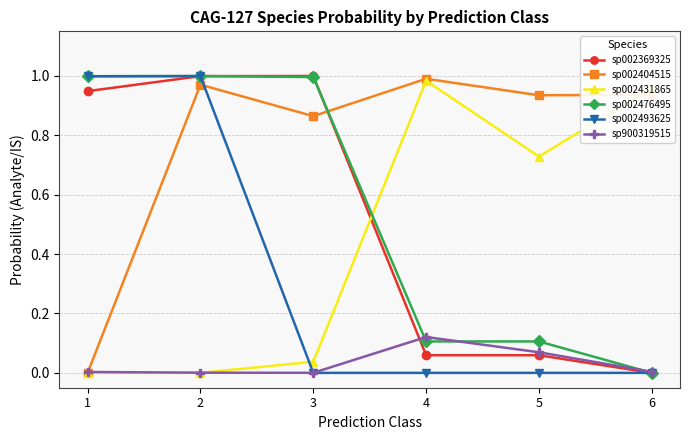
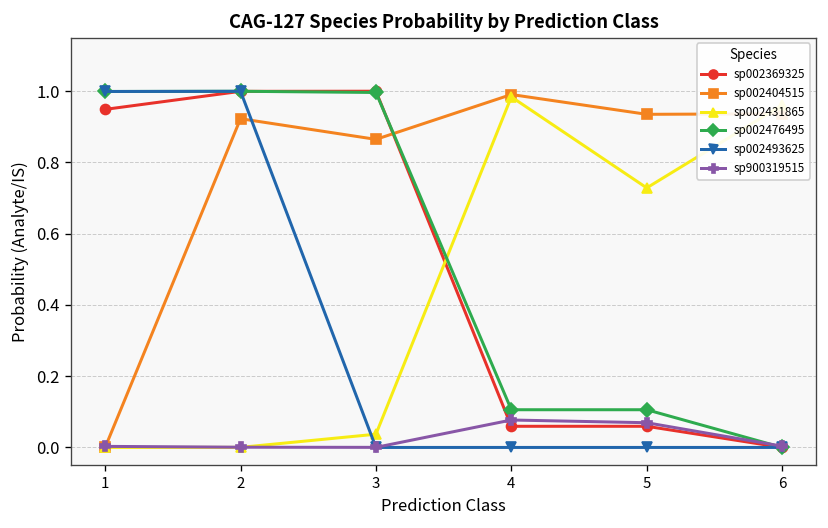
  {
    "sp002369325": {
      "1": 0.95,
      "4": 0.06,
      "5": 0.06
    },
    "sp002404515": {
-     "2": 0.97,
+     "2": 0.92,
      "3": 0.86,
      "5": 0.93
    },
    "sp002431865": {
      "3": 0.04,
      "5": 0.73
    },
    "sp002476495": {
      "4": 0.11,
      "5": 0.11
    },
    "sp002493625": {
      "4": 0.00,
      "5": 0.00
    },
    "sp900319515": {
-     "4": 0.12,
+     "4": 0.08,
      "5": 0.07
    }
  }
